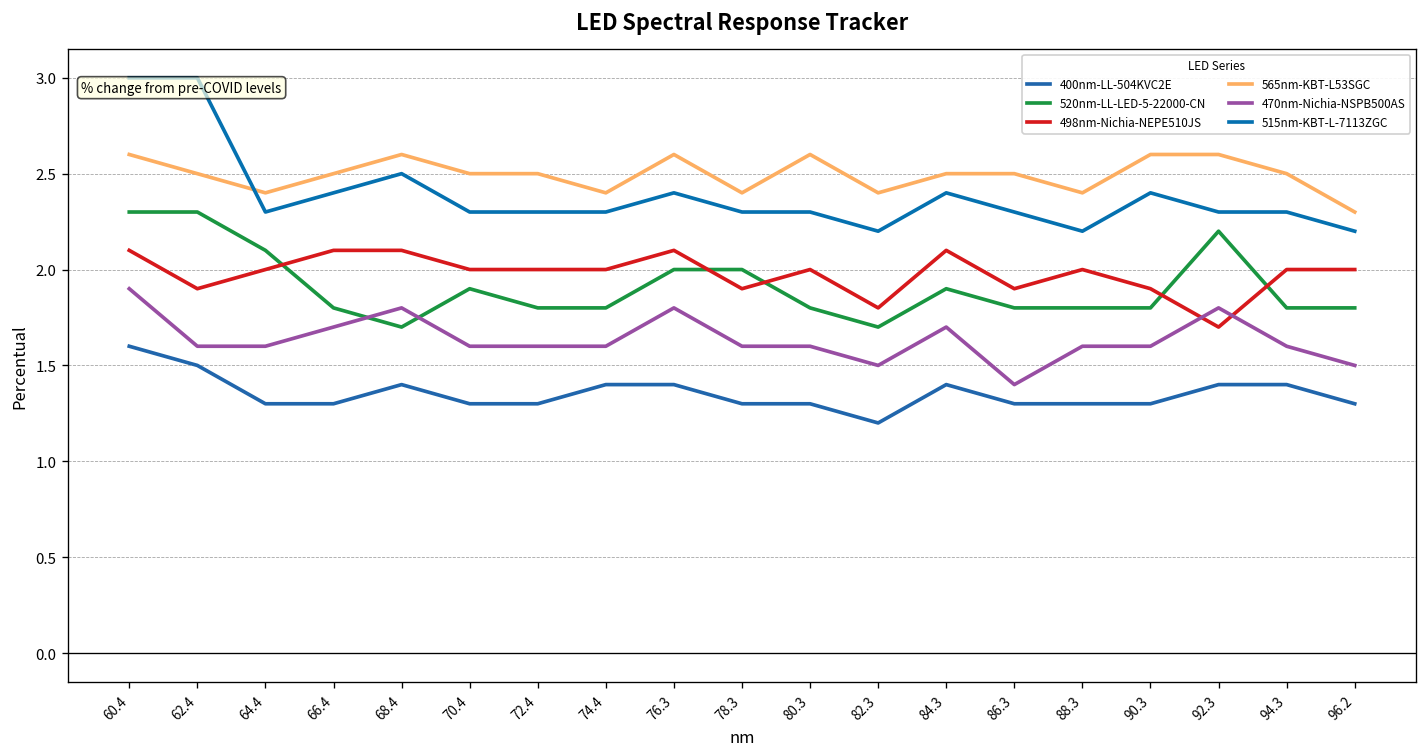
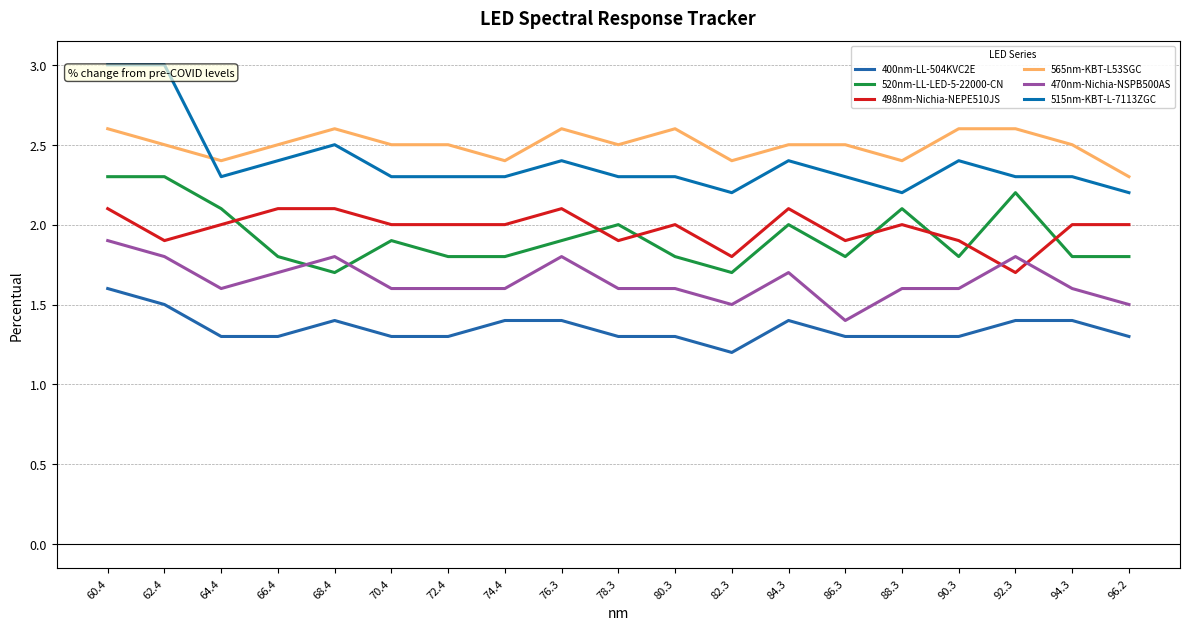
  {
    "520nm-LL-LED-5-22000-CN": {
      "60.4": 2.3,
      "62.4": 2.3,
      "64.4": 2.1,
      "66.4": 1.8,
      "68.4": 1.7,
      "70.4": 1.9,
      "72.4": 1.8,
      "74.4": 1.8,
-     "76.3": 2.0,
+     "76.3": 1.9,
      "78.3": 2.0,
      "80.3": 1.8,
      "82.3": 1.7,
-     "84.3": 1.9,
+     "84.3": 2.0,
      "86.3": 1.8,
-     "88.3": 1.8,
+     "88.3": 2.1,
      "90.3": 1.8,
      "92.3": 2.2,
      "94.3": 1.8,
      "96.2": 1.8
    },
    "498nm-Nichia-NEPE510JS": {
      "60.4": 2.1,
      "62.4": 1.9,
      "64.4": 2.0,
      "66.4": 2.1,
      "68.4": 2.1,
      "70.4": 2.0,
      "72.4": 2.0,
      "74.4": 2.0,
      "76.3": 2.1,
      "78.3": 1.9,
      "80.3": 2.0,
      "82.3": 1.8,
      "84.3": 2.1,
      "86.3": 1.9,
      "88.3": 2.0,
      "90.3": 1.9,
      "92.3": 1.7,
      "94.3": 2.0,
      "96.2": 2.0
    },
    "565nm-KBT-L53SGC": {
      "60.4": 2.6,
      "62.4": 2.5,
      "64.4": 2.4,
      "66.4": 2.5,
      "68.4": 2.6,
      "70.4": 2.5,
      "72.4": 2.5,
      "74.4": 2.4,
      "76.3": 2.6,
-     "78.3": 2.4,
+     "78.3": 2.5,
      "80.3": 2.6,
      "82.3": 2.4,
      "84.3": 2.5,
      "86.3": 2.5,
      "88.3": 2.4,
      "90.3": 2.6,
      "92.3": 2.6,
      "94.3": 2.5,
      "96.2": 2.3
    },
    "470nm-Nichia-NSPB500AS": {
      "60.4": 1.9,
-     "62.4": 1.6,
+     "62.4": 1.8,
      "64.4": 1.6,
      "66.4": 1.7,
      "68.4": 1.8,
      "70.4": 1.6,
      "72.4": 1.6,
      "74.4": 1.6,
      "76.3": 1.8,
      "78.3": 1.6,
      "80.3": 1.6,
      "82.3": 1.5,
      "84.3": 1.7,
      "86.3": 1.4,
      "88.3": 1.6,
      "90.3": 1.6,
      "92.3": 1.8,
      "94.3": 1.6,
      "96.2": 1.5
    }
  }
